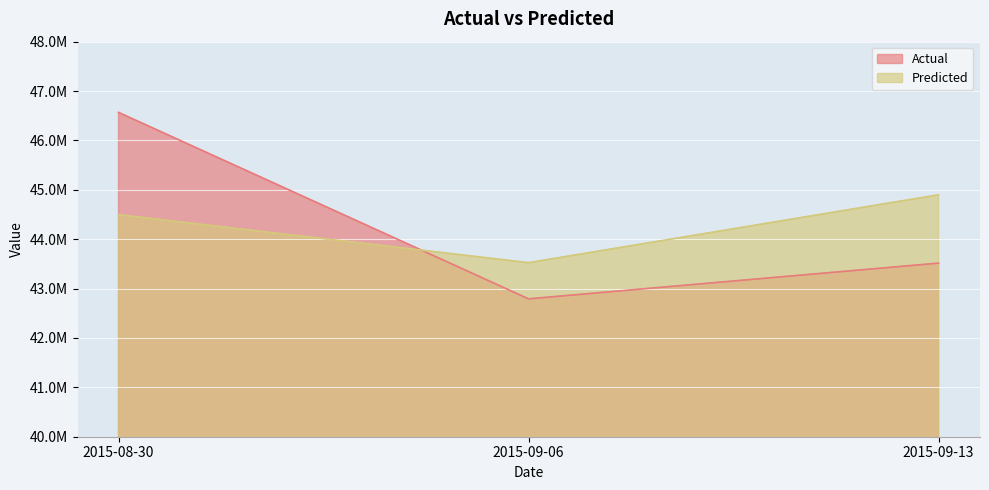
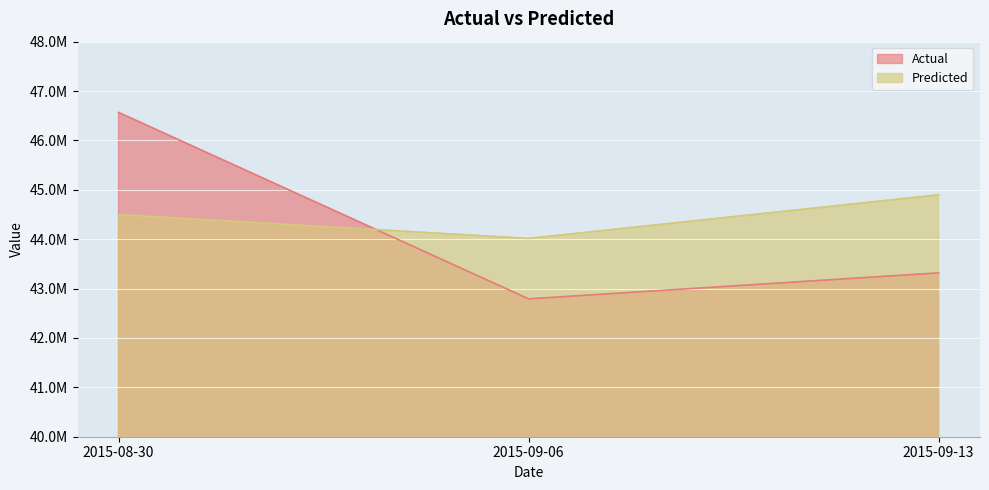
  {
    "Actual": {
      "2015-08-30": 46600000,
      "2015-09-06": 42800000,
-     "2015-09-13": 43500000
+     "2015-09-13": 43300000
    },
    "Predicted": {
      "2015-08-30": 44500000,
-     "2015-09-06": 43500000,
+     "2015-09-06": 44000000,
      "2015-09-13": 44900000
    }
  }
